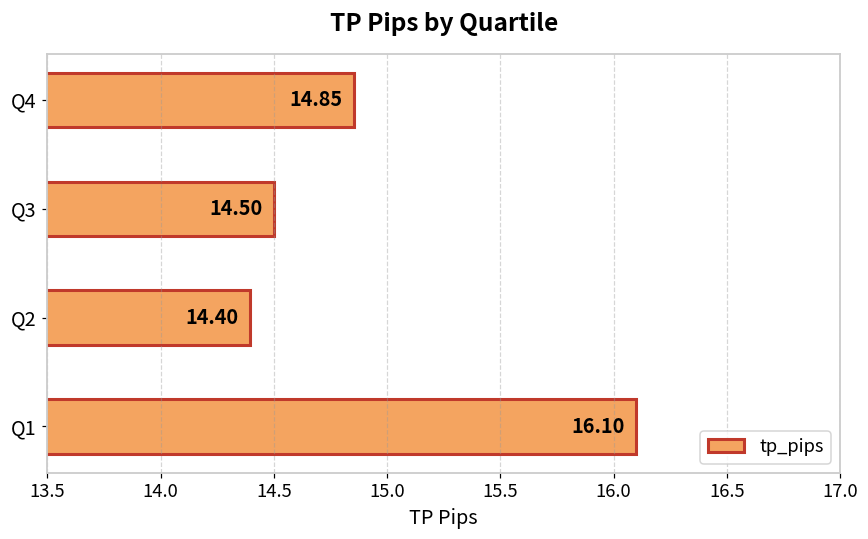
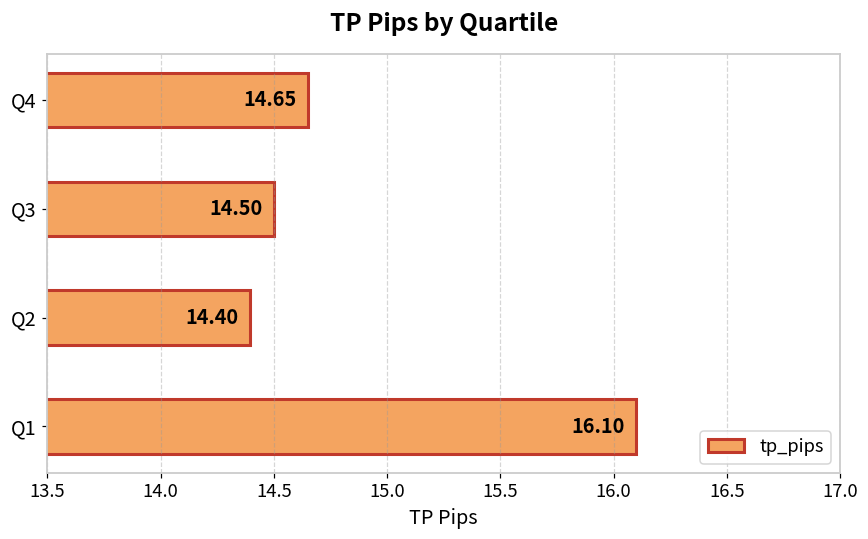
  {
-   "Q4": 14.85,
+   "Q4": 14.65,
    "Q3": 14.50,
    "Q2": 14.40,
    "Q1": 16.10
  }
